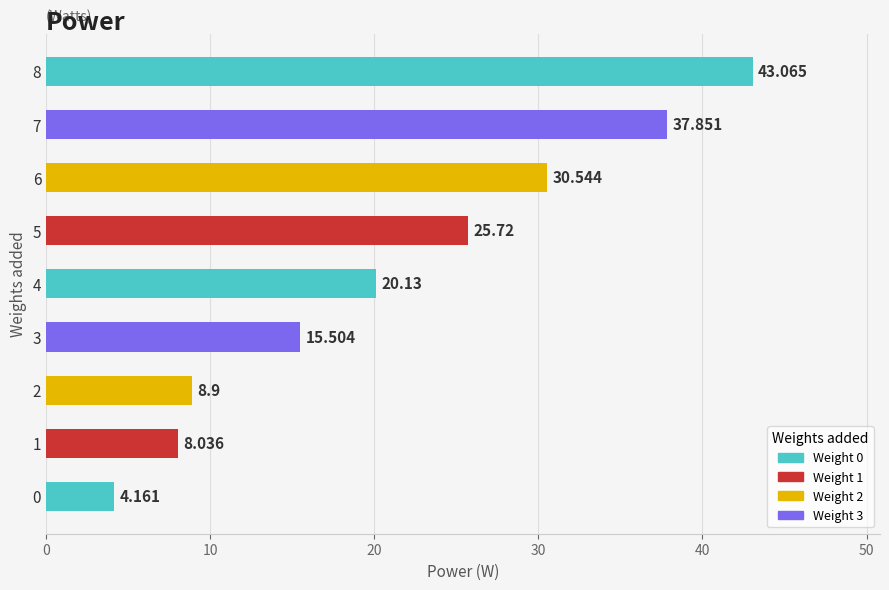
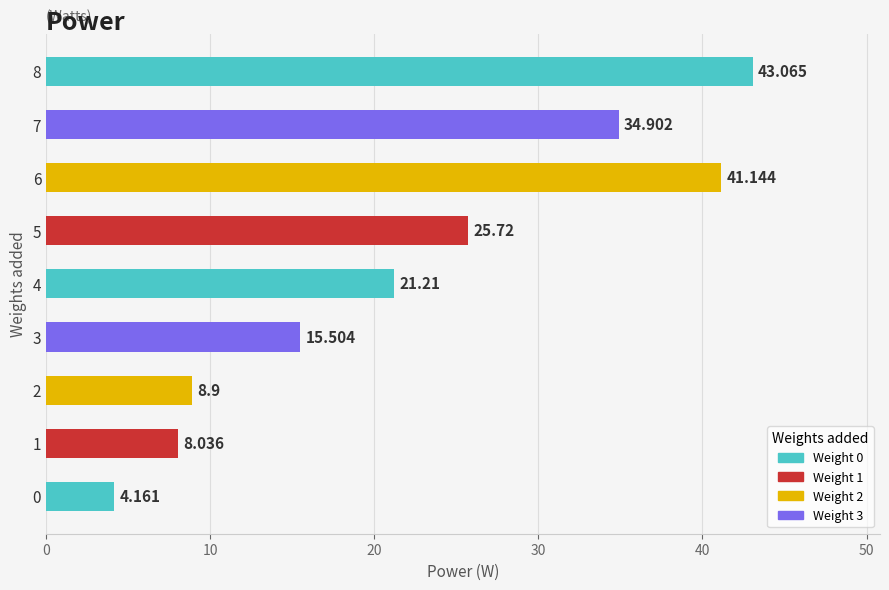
  {
    "8": 43.065,
-   "7": 37.851,
-   "6": 30.544,
+   "7": 34.902,
+   "6": 41.144,
    "5": 25.72,
-   "4": 20.13,
+   "4": 21.21,
    "3": 15.504,
    "2": 8.9,
    "1": 8.036,
    "0": 4.161
  }
